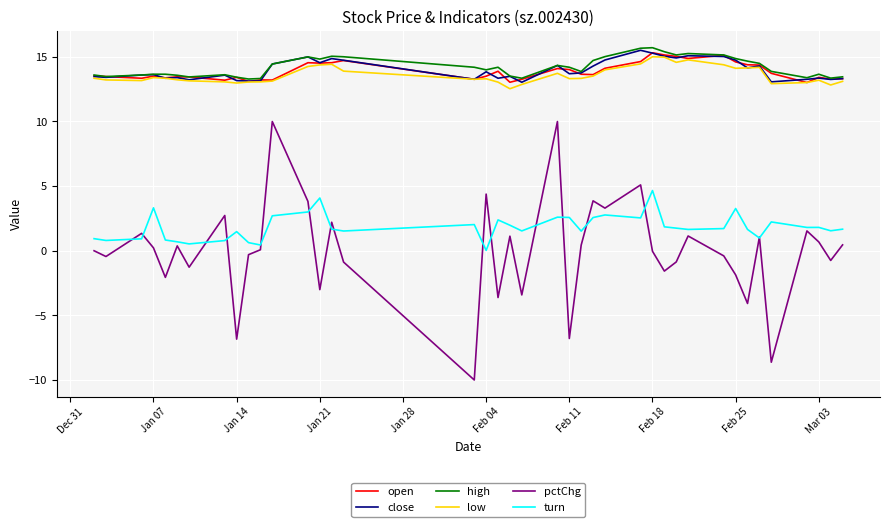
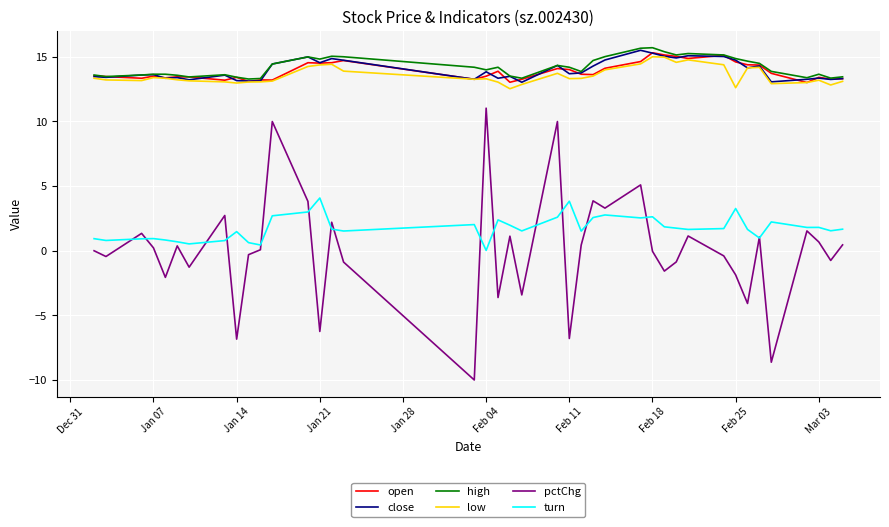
  {
    "open": {
      "Feb 04": 13.5
    },
    "close": {
      "Feb 11": 13.7
    },
    "high": {
      "Jan 21": 14.8,
      "Feb 18": 15.7,
      "Mar 03": 13.6
    },
    "low": {
      "Feb 04": 13.3,
      "Feb 11": 13.3,
      "Feb 18": 15.0,
-     "Feb 25": 14.1
+     "Feb 25": 12.6
    },
    "pctChg": {
      "Jan 07": 0.2,
      "Jan 14": -6.8,
-     "Jan 21": -3.0,
-     "Feb 04": 4.4,
+     "Jan 21": -6.2,
+     "Feb 04": 11.0,
      "Feb 11": -6.8,
      "Feb 18": 0.0,
      "Feb 25": -1.9,
      "Mar 03": 0.7
    },
    "turn": {
-     "Jan 07": 3.3,
+     "Jan 07": 0.9,
      "Jan 14": 1.5,
      "Jan 21": 4.1,
      "Feb 04": 0.0,
-     "Feb 11": 2.6,
-     "Feb 18": 4.7,
+     "Feb 11": 3.8,
+     "Feb 18": 2.6,
      "Feb 25": 3.3,
      "Mar 03": 1.8
    }
  }
